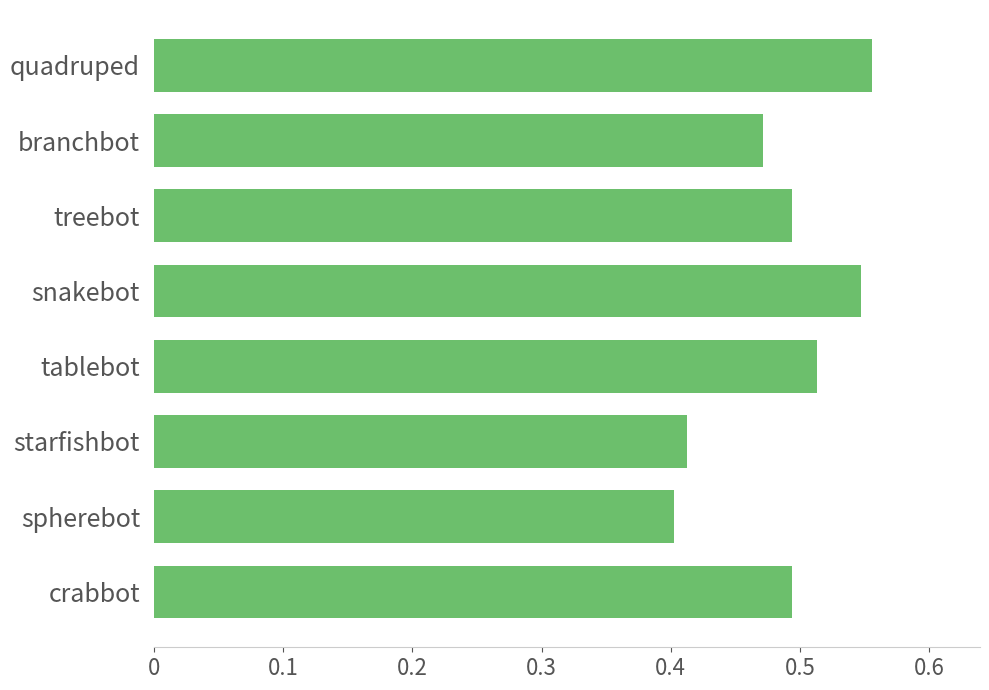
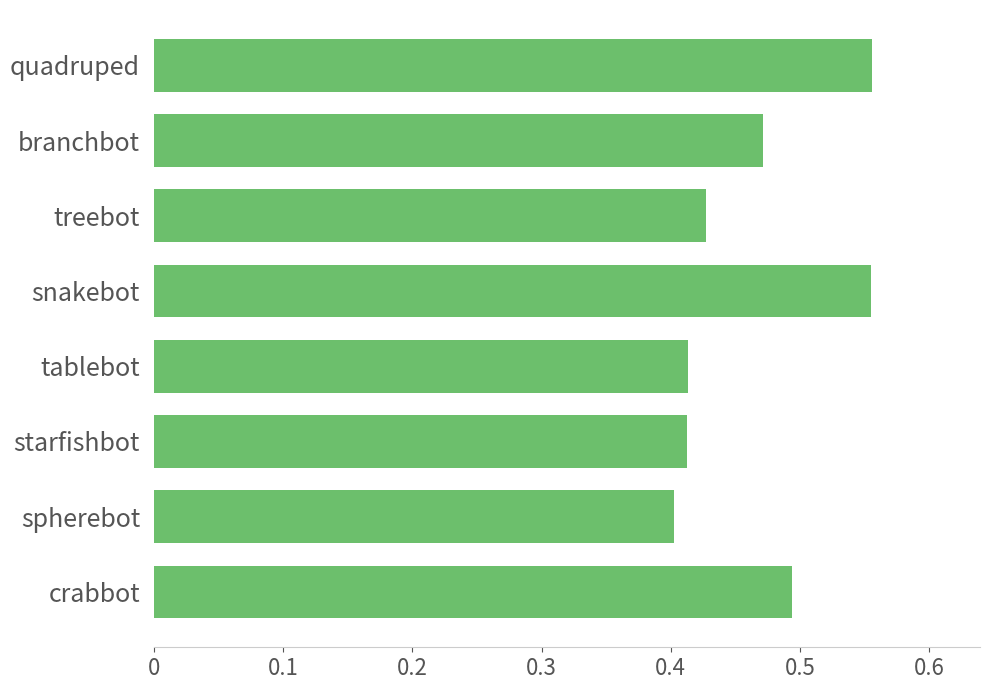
  {
    "quadruped": 0.556,
    "branchbot": 0.471,
-   "treebot": 0.494,
-   "snakebot": 0.547,
-   "tablebot": 0.513,
+   "treebot": 0.428,
+   "snakebot": 0.555,
+   "tablebot": 0.413,
    "starfishbot": 0.413,
    "spherebot": 0.403,
    "crabbot": 0.494
  }
